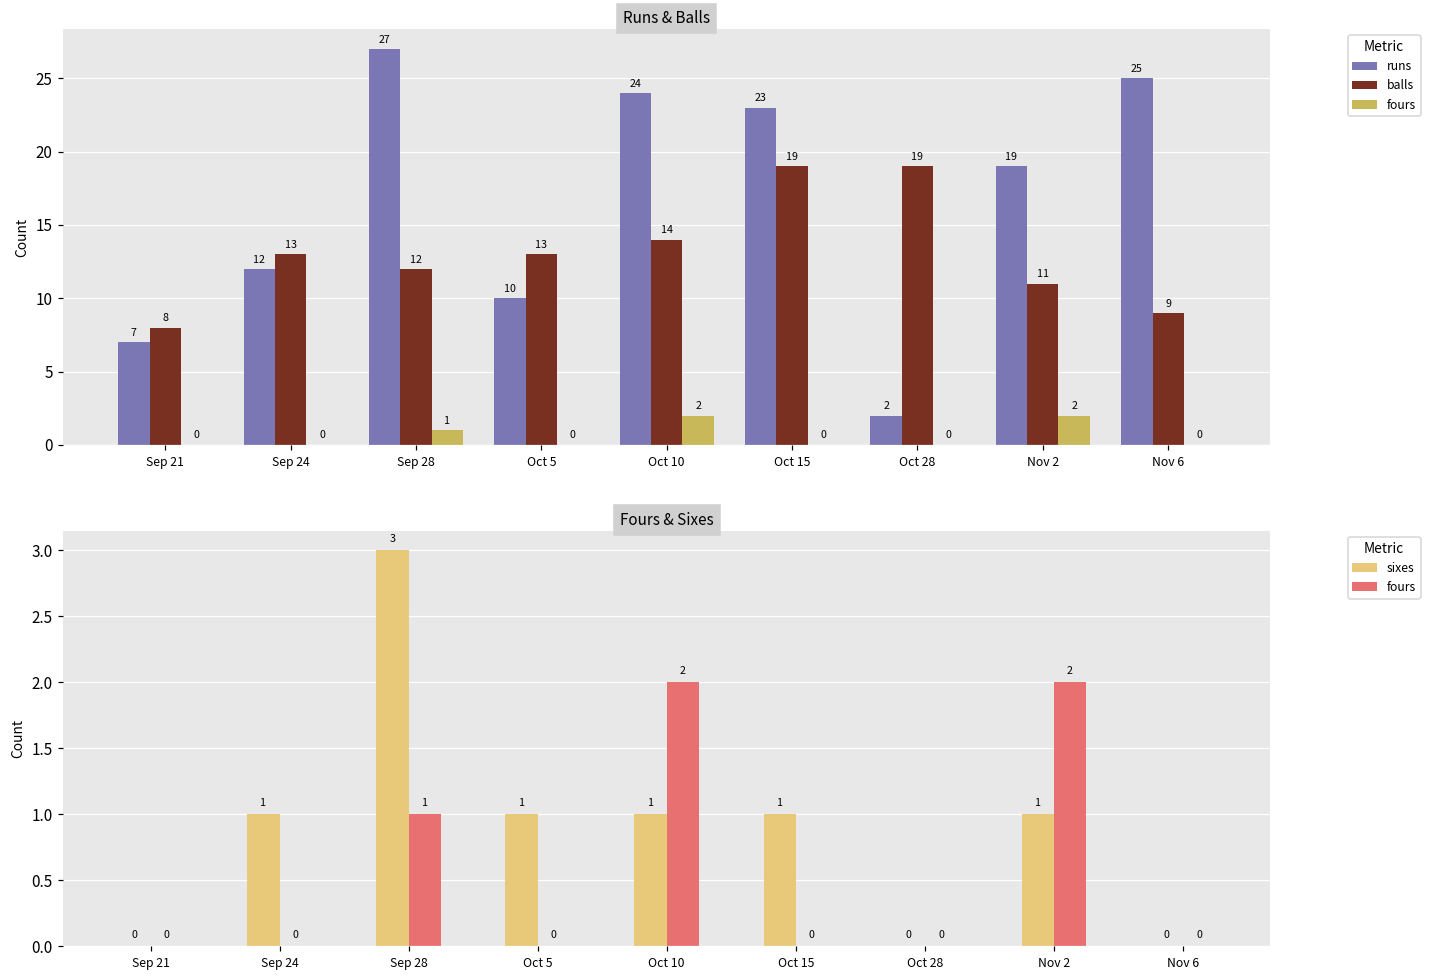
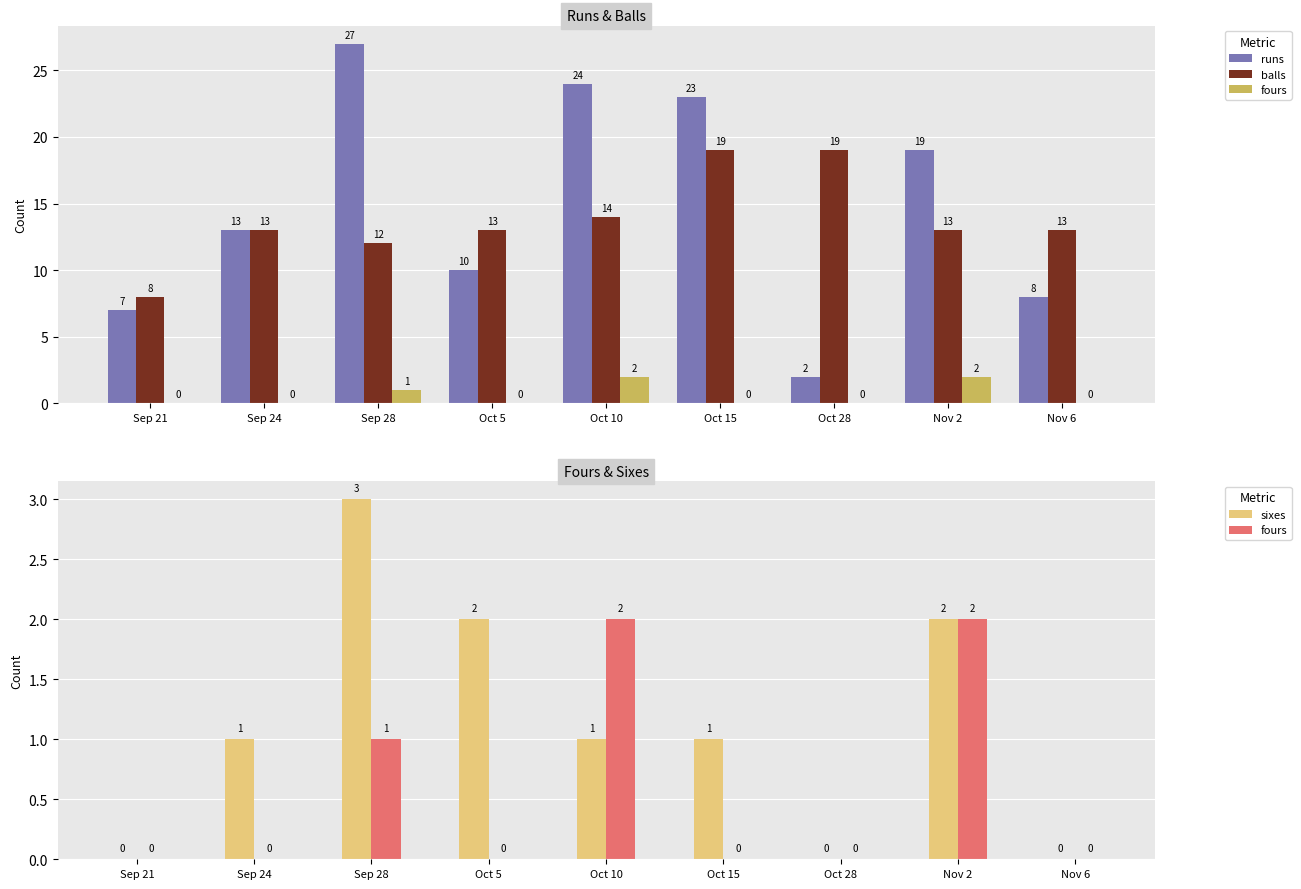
  {
    "Runs & Balls": {
      "runs": {
        "Sep 21": 7,
-       "Sep 24": 12,
+       "Sep 24": 13,
        "Sep 28": 27,
        "Oct 5": 10,
        "Oct 10": 24,
        "Oct 15": 23,
        "Oct 28": 2,
        "Nov 2": 19,
-       "Nov 6": 25
+       "Nov 6": 8
      },
      "balls": {
        "Sep 21": 8,
        "Sep 24": 13,
        "Sep 28": 12,
        "Oct 5": 13,
        "Oct 10": 14,
        "Oct 15": 19,
        "Oct 28": 19,
-       "Nov 2": 11,
-       "Nov 6": 9
+       "Nov 2": 13,
+       "Nov 6": 13
      }
    },
    "Fours & Sixes": {
      "sixes": {
        "Sep 21": 0,
        "Sep 24": 1,
        "Sep 28": 3,
-       "Oct 5": 1,
+       "Oct 5": 2,
        "Oct 10": 1,
        "Oct 15": 1,
        "Oct 28": 0,
-       "Nov 2": 1,
+       "Nov 2": 2,
        "Nov 6": 0
      },
      "fours": {
        "Sep 21": 0,
        "Sep 24": 0,
        "Sep 28": 1,
        "Oct 5": 0,
        "Oct 10": 2,
        "Oct 15": 0,
        "Oct 28": 0,
        "Nov 2": 2,
        "Nov 6": 0
      }
    }
  }
